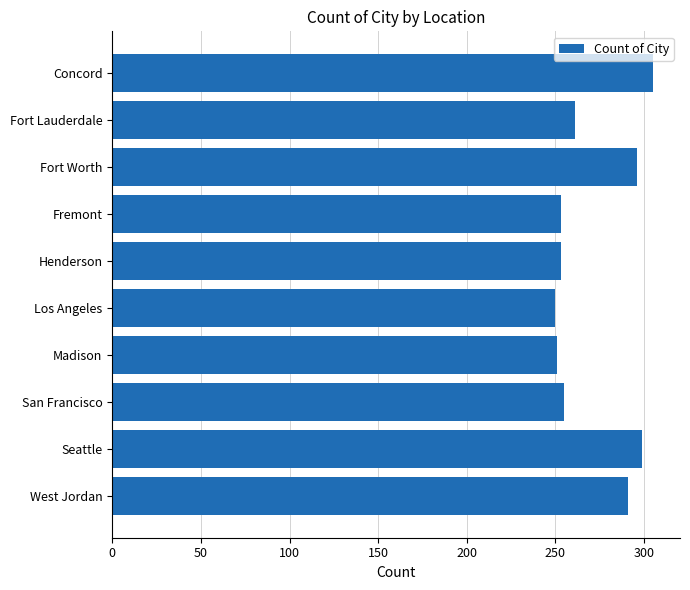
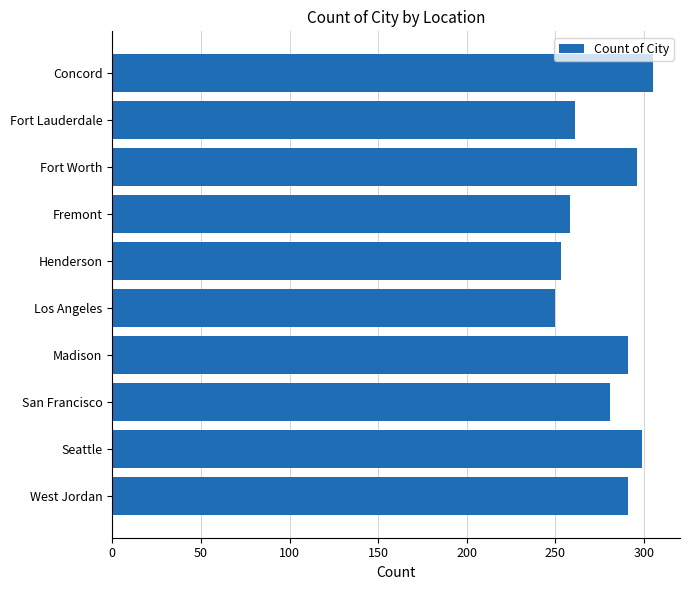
  {
    "Concord": 305,
    "Fort Lauderdale": 261,
    "Fort Worth": 296,
-   "Fremont": 253,
+   "Fremont": 258,
    "Henderson": 253,
    "Los Angeles": 250,
-   "Madison": 251,
-   "San Francisco": 255,
+   "Madison": 291,
+   "San Francisco": 281,
    "Seattle": 299,
    "West Jordan": 291
  }
